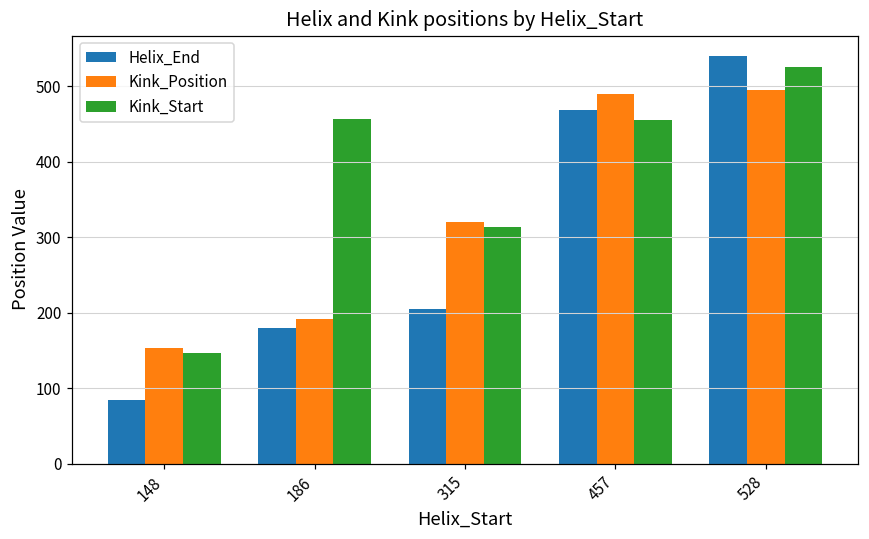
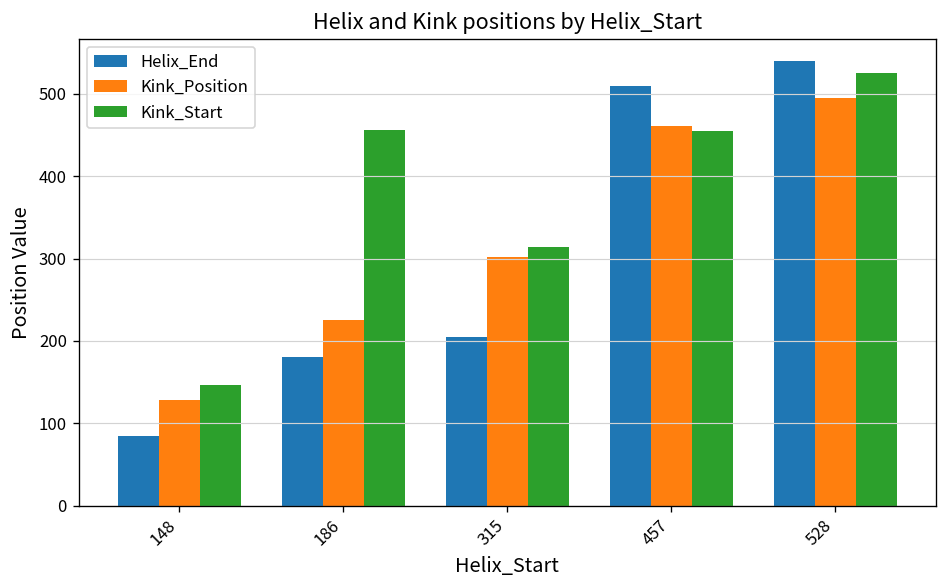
  {
    "Helix_End": {
      "148": 80,
      "186": 180,
      "315": 210,
-     "457": 470,
+     "457": 510,
      "528": 540
    },
    "Kink_Position": {
-     "148": 150,
-     "186": 190,
-     "315": 320,
-     "457": 490,
+     "148": 130,
+     "186": 230,
+     "315": 300,
+     "457": 460,
      "528": 500
    },
    "Kink_Start": {
      "148": 150,
      "186": 460,
      "315": 310,
      "457": 460,
      "528": 530
    }
  }
